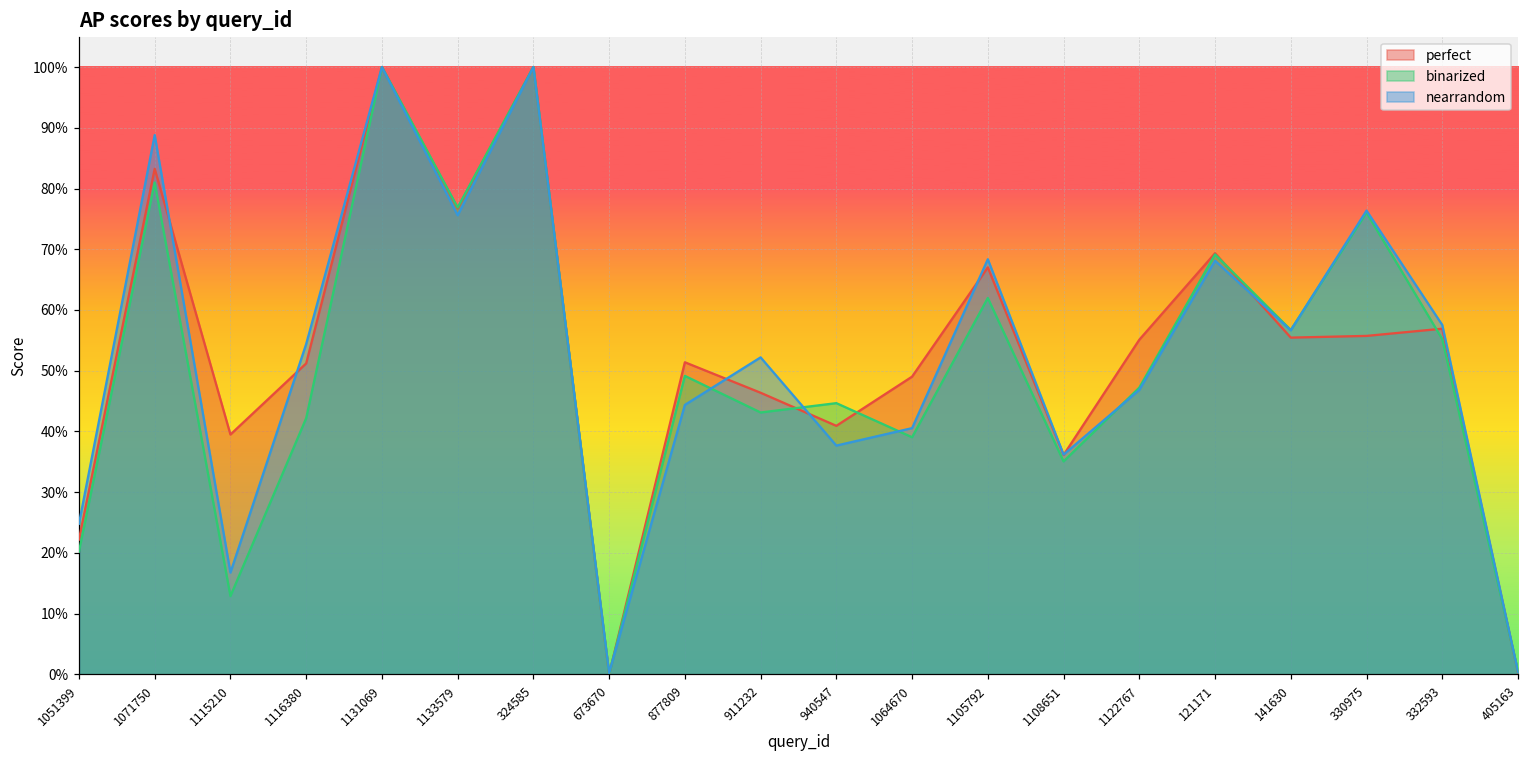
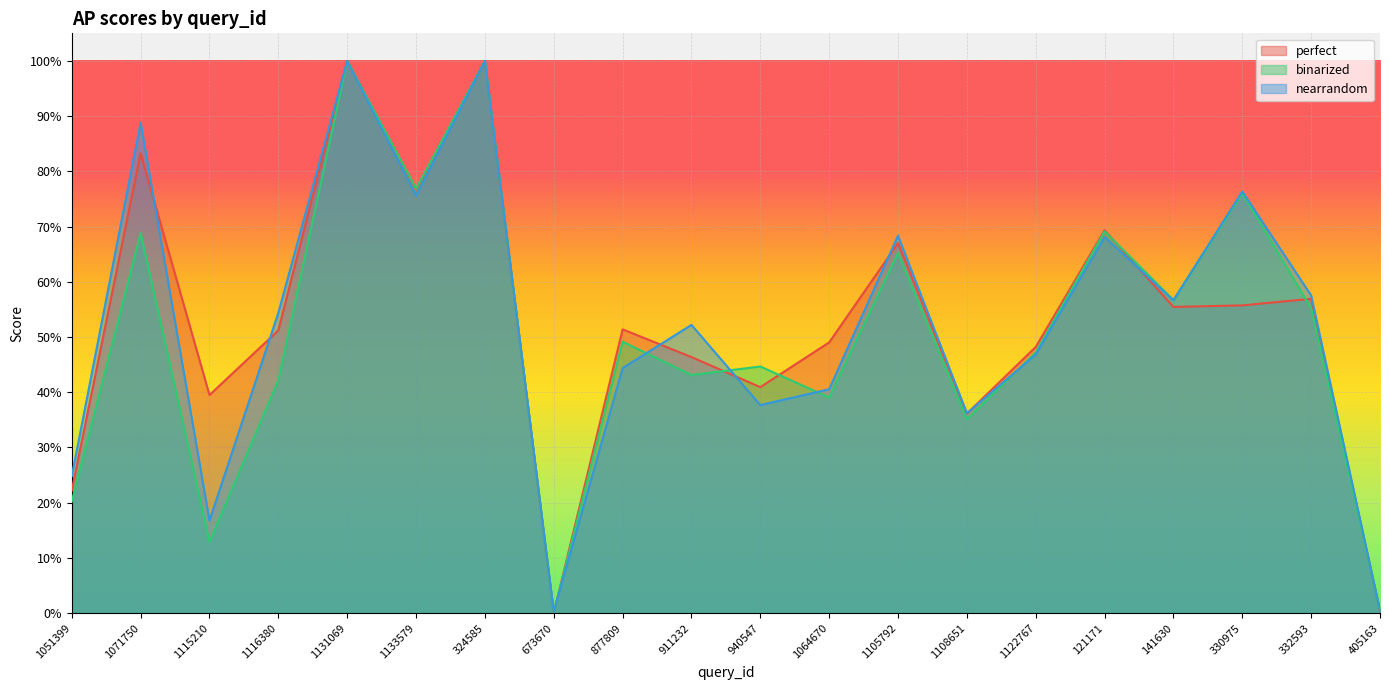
  {
    "perfect": {
      "1051399": "22%",
      "1071750": "83%",
      "1115210": "39%",
      "1116380": "51%",
      "877809": "51%",
      "911232": "46%",
      "940547": "41%",
      "1064670": "49%",
      "1105792": "67%",
-     "1122767": "55%",
+     "1122767": "48%",
      "141630": "55%",
      "330975": "56%",
      "332593": "57%"
    },
    "binarized": {
      "1051399": "20%",
-     "1071750": "81%",
+     "1071750": "69%",
      "1115210": "13%",
      "1116380": "42%",
      "877809": "49%",
      "911232": "43%",
      "940547": "45%",
      "1064670": "39%",
-     "1105792": "62%",
+     "1105792": "65%",
      "1108651": "35%",
      "332593": "55%"
    },
    "nearrandom": {
      "1051399": "25%",
      "1071750": "89%",
      "1115210": "17%",
      "1116380": "54%",
      "1133579": "76%",
      "877809": "44%",
      "911232": "52%",
      "940547": "38%",
      "1064670": "41%",
      "1105792": "68%",
      "121171": "68%",
      "332593": "58%"
    }
  }
